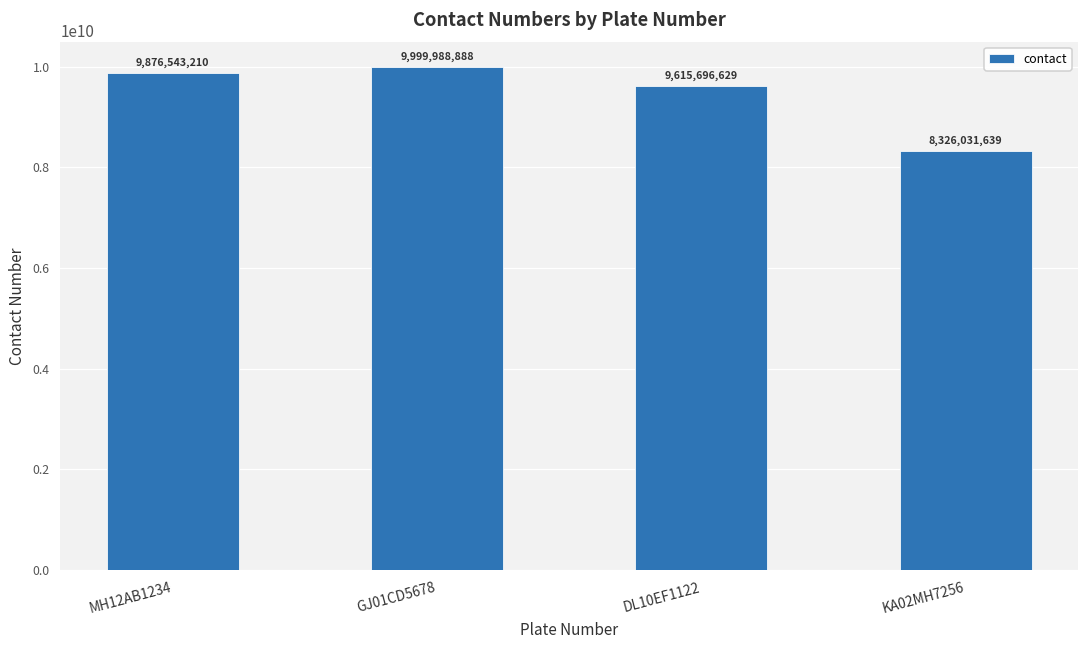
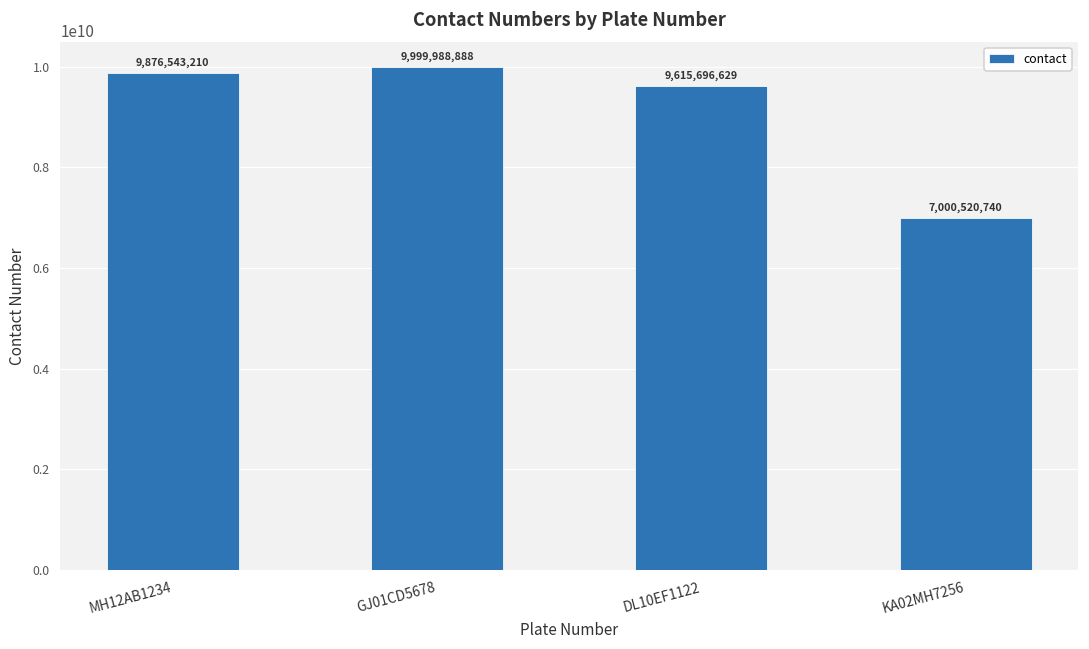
  {
    "MH12AB1234": "9,876,543,210",
    "GJ01CD5678": "9,999,988,888",
    "DL10EF1122": "9,615,696,629",
-   "KA02MH7256": "8,326,031,639"
+   "KA02MH7256": "7,000,520,740"
  }
